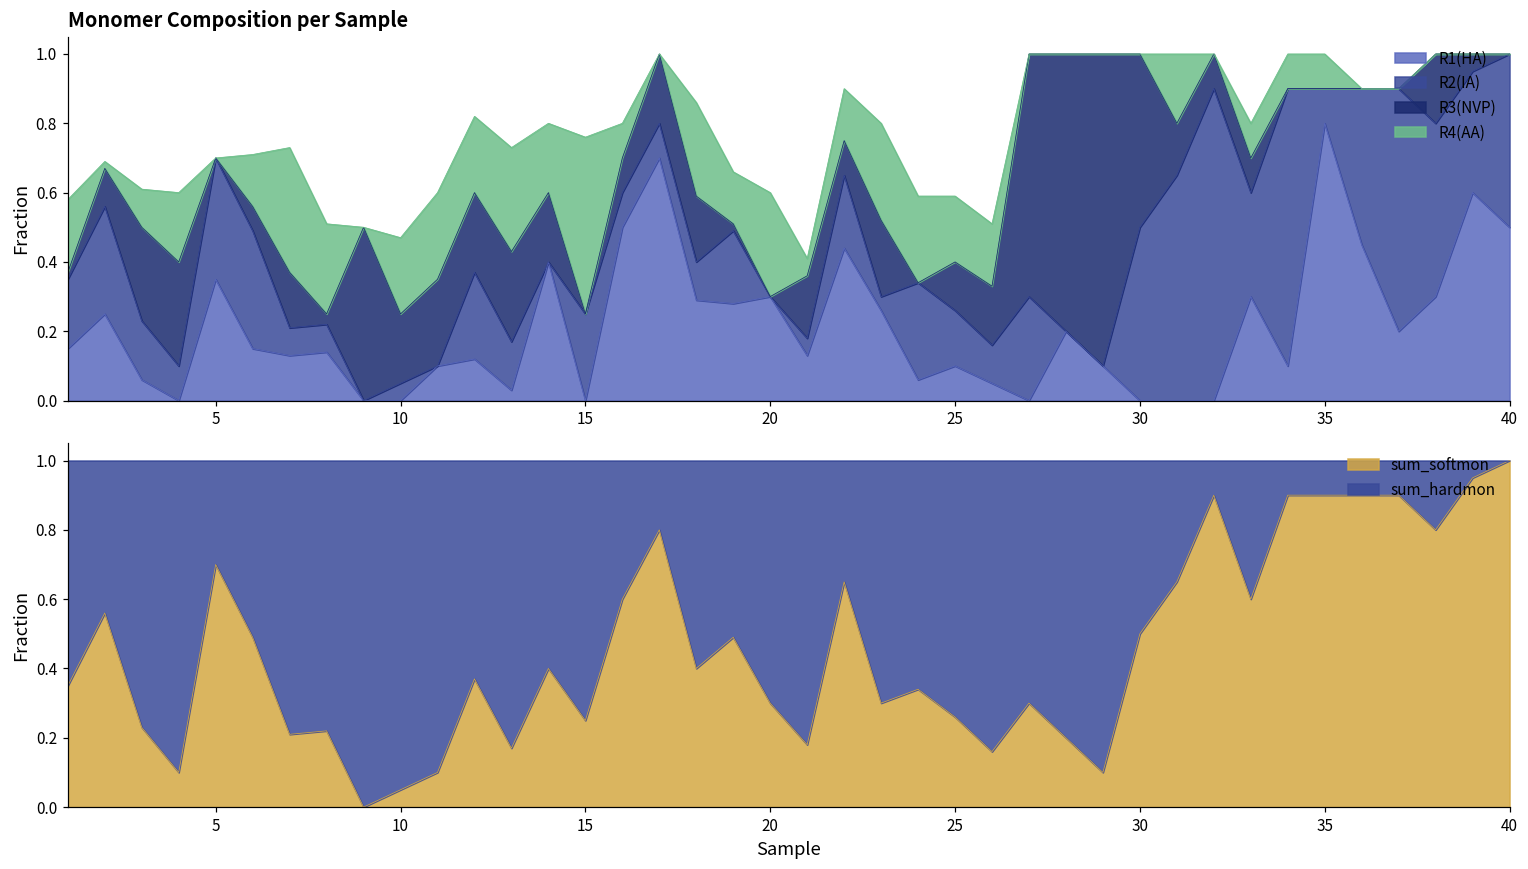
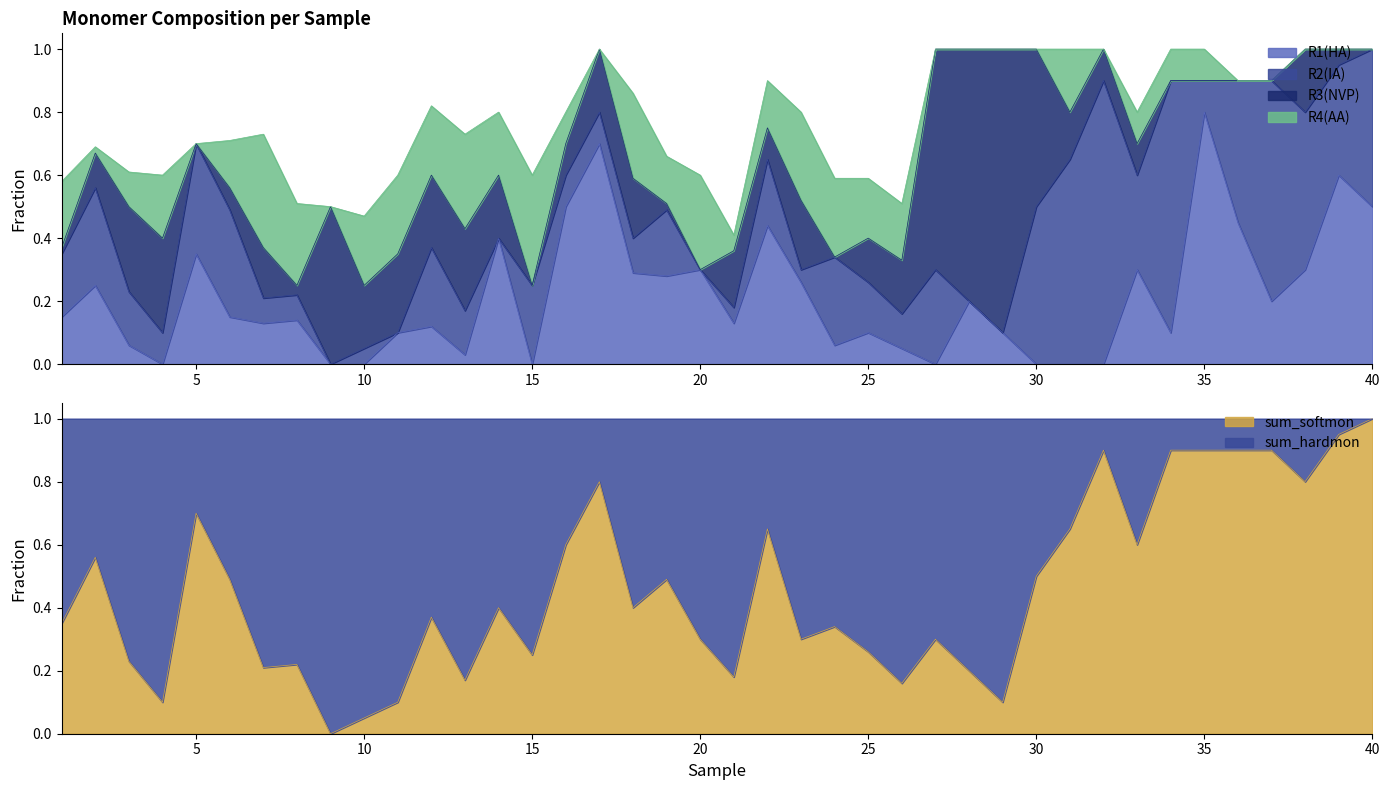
  {
    "Monomer Composition per Sample": {
      "R3(NVP)": {
        "10": 0.20,
        "25": 0.14
      },
      "R4(AA)": {
        "10": 0.22,
-       "15": 0.51,
+       "15": 0.35,
        "20": 0.30,
        "25": 0.19,
        "35": 0.10
      }
    }
  }
